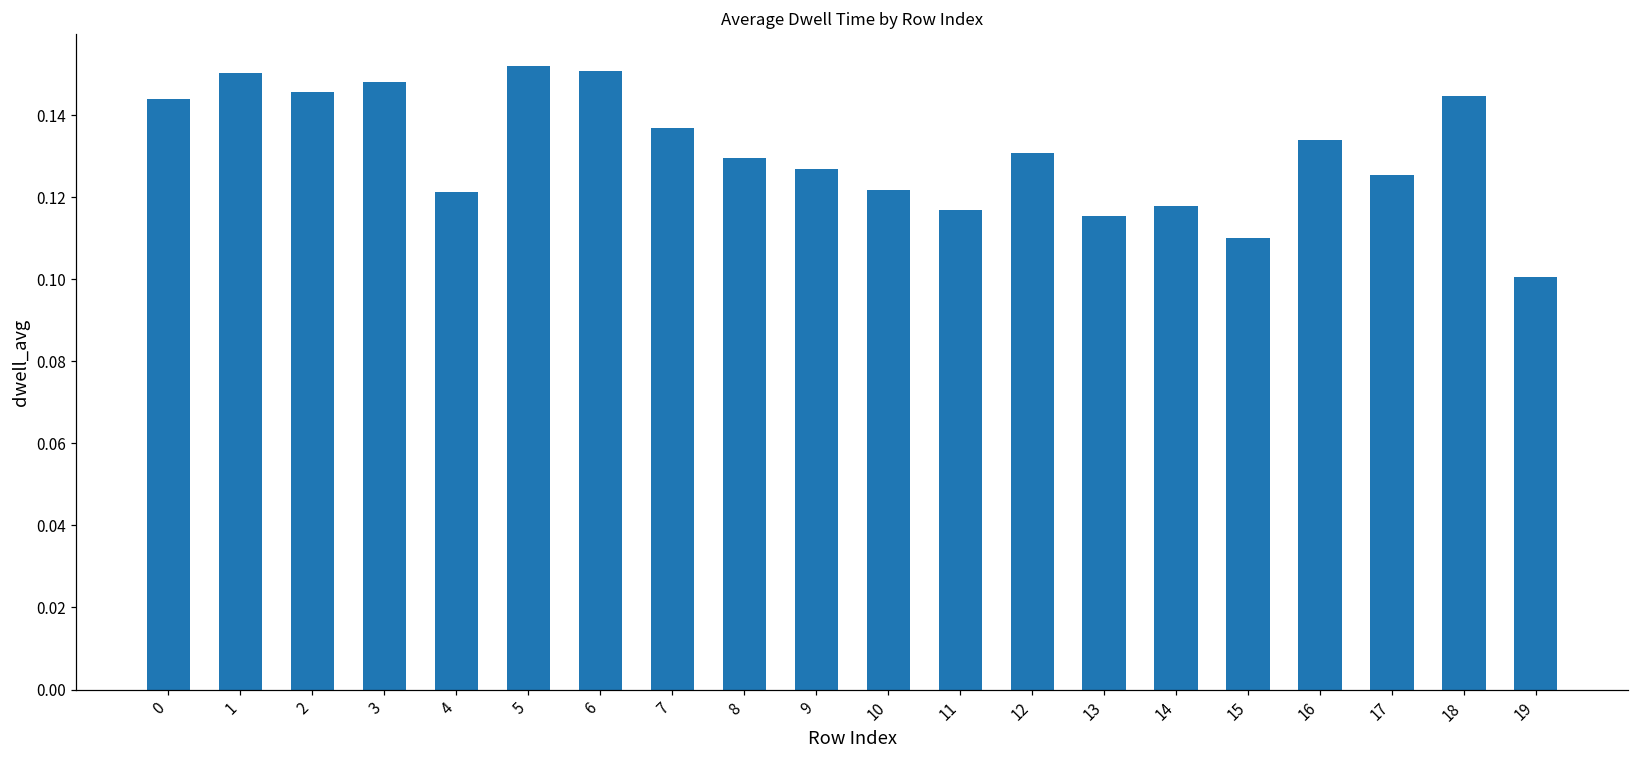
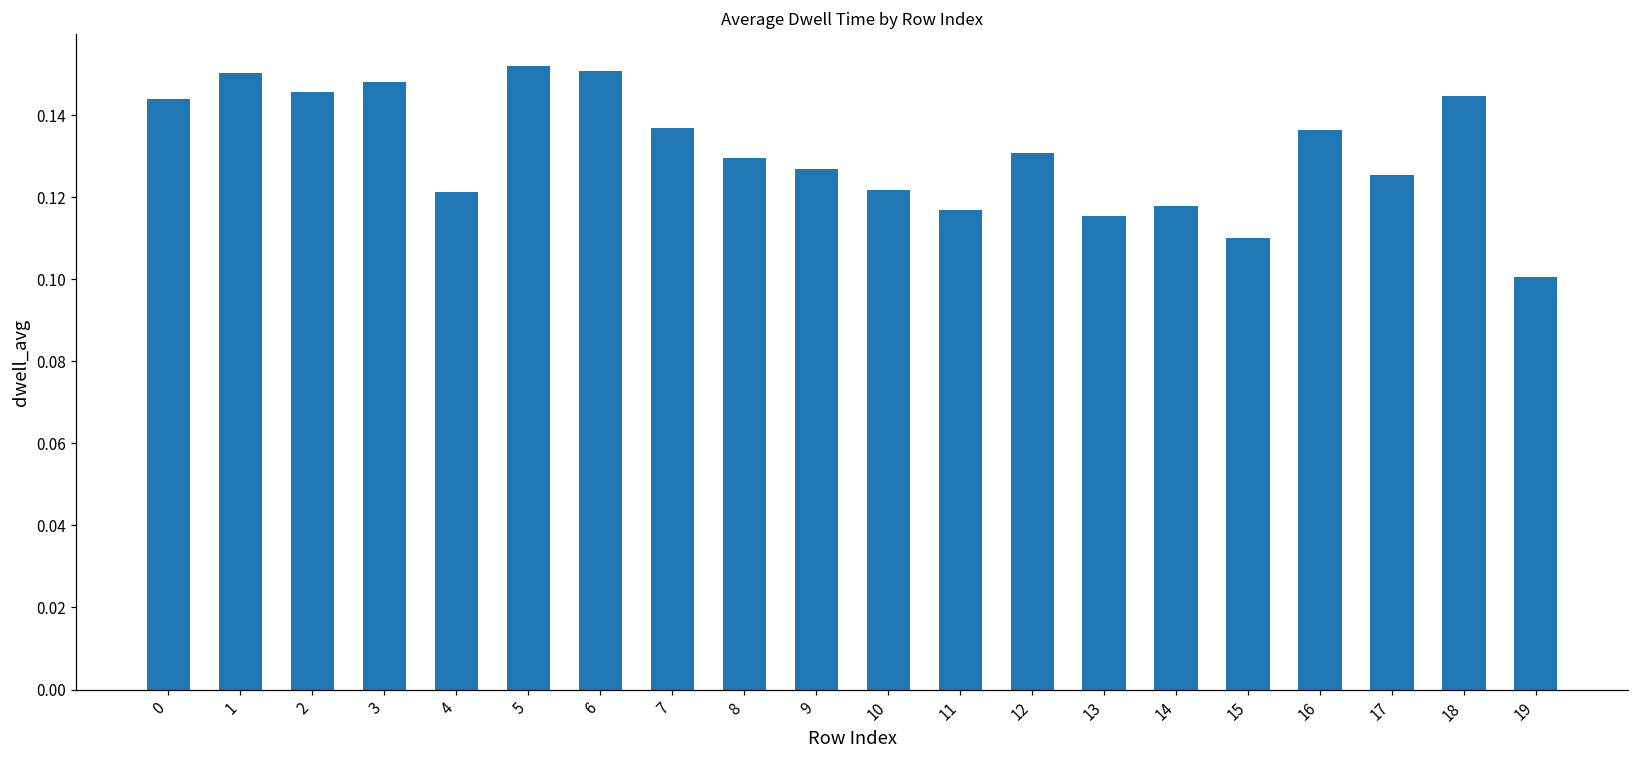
  {
    "0": 0.144,
    "1": 0.150,
    "2": 0.146,
    "3": 0.148,
    "4": 0.121,
    "5": 0.152,
    "6": 0.151,
    "7": 0.137,
    "8": 0.129,
    "9": 0.127,
    "10": 0.122,
    "11": 0.117,
    "12": 0.131,
    "13": 0.115,
    "14": 0.118,
    "15": 0.110,
-   "16": 0.134,
+   "16": 0.136,
    "17": 0.125,
    "18": 0.145,
    "19": 0.101
  }
